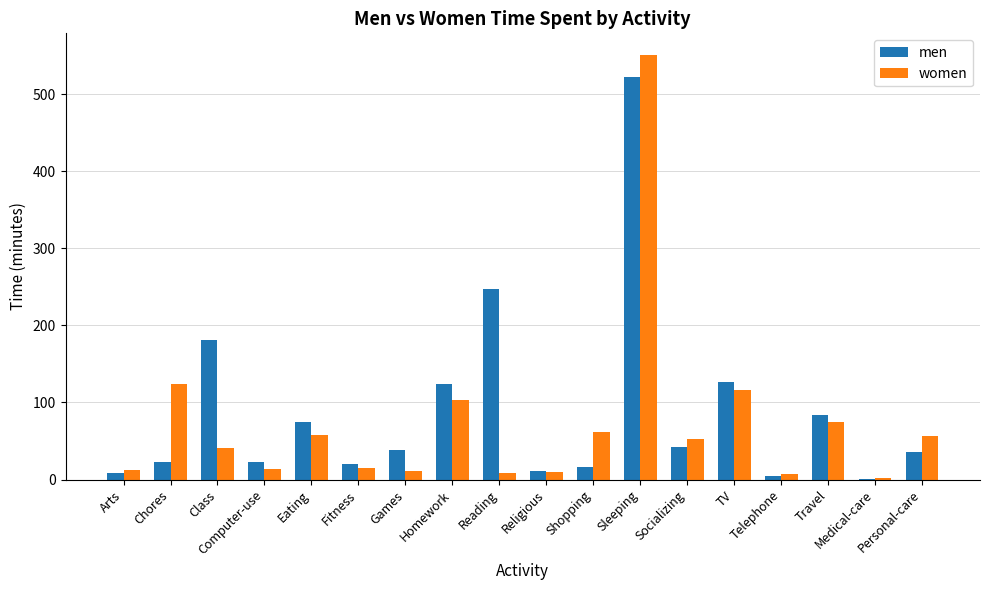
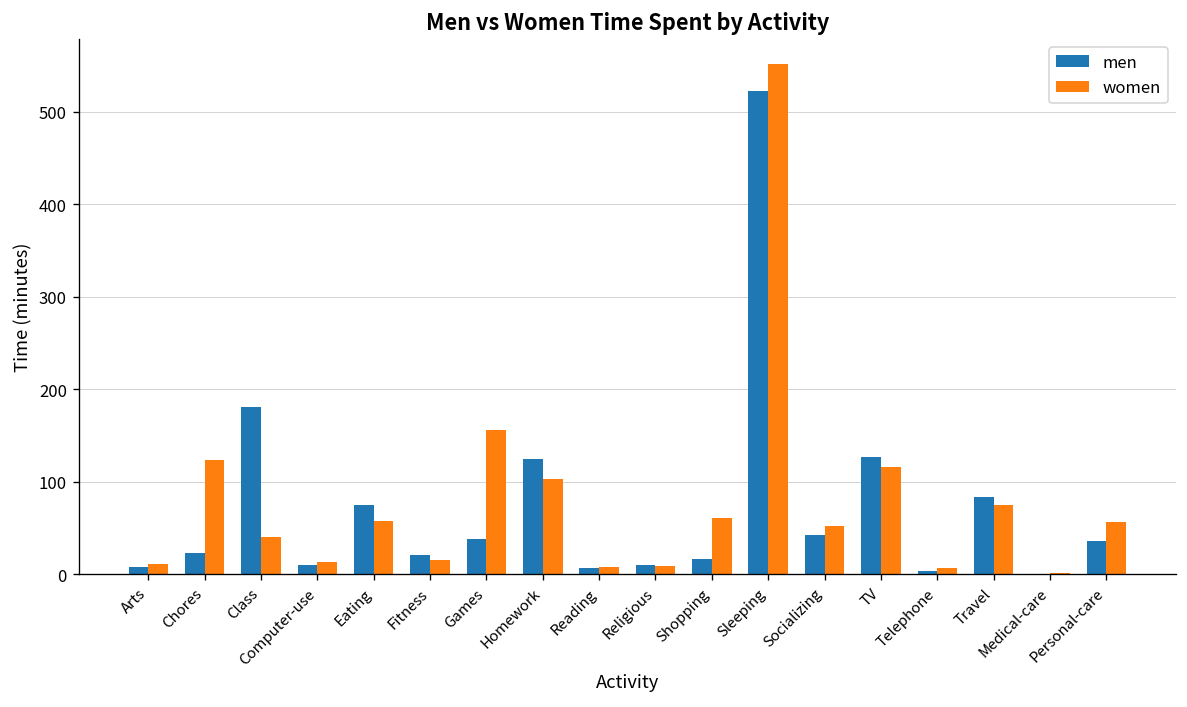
  {
    "men": {
      "Arts": 10,
      "Chores": 20,
      "Class": 180,
-     "Computer-use": 20,
+     "Computer-use": 10,
      "Eating": 70,
      "Fitness": 20,
      "Games": 40,
      "Homework": 120,
-     "Reading": 250,
+     "Reading": 10,
      "Religious": 10,
      "Shopping": 20,
      "Sleeping": 520,
      "Socializing": 40,
      "TV": 130,
      "Telephone": 0,
      "Travel": 80,
      "Personal-care": 40
    },
    "women": {
      "Arts": 10,
      "Chores": 120,
      "Class": 40,
      "Computer-use": 10,
      "Eating": 60,
      "Fitness": 20,
-     "Games": 10,
+     "Games": 160,
      "Homework": 100,
      "Reading": 10,
      "Religious": 10,
      "Shopping": 60,
      "Sleeping": 550,
      "Socializing": 50,
      "TV": 120,
      "Telephone": 10,
      "Travel": 80,
      "Personal-care": 60
    }
  }
